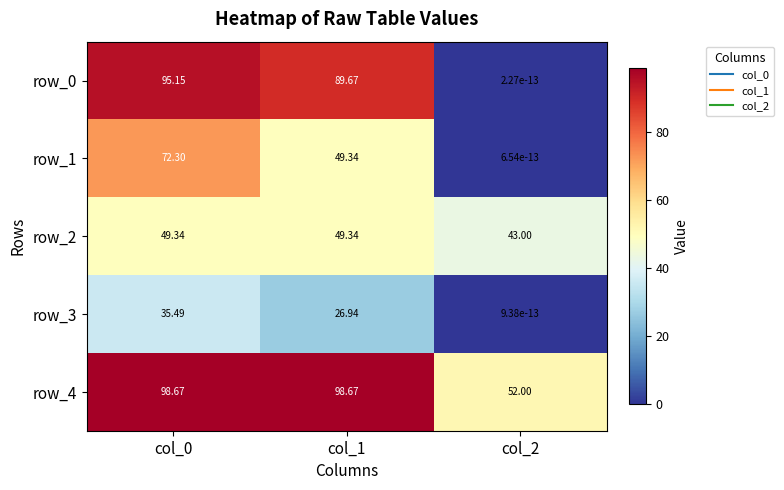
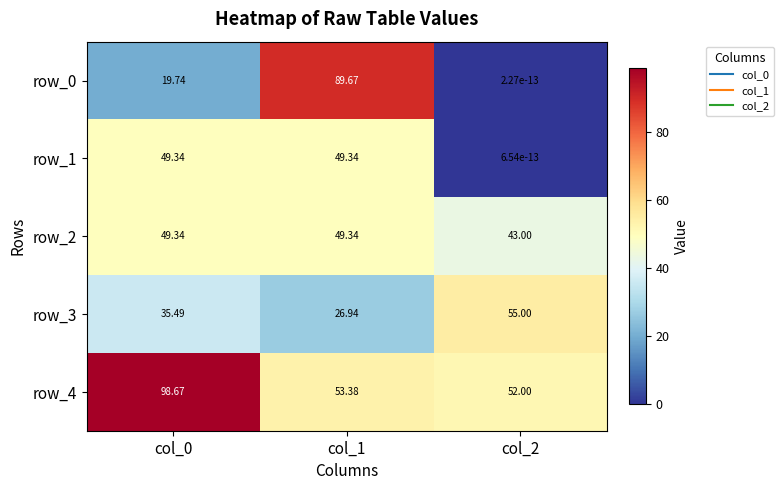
  {
    "row_0": {
-     "col_0": "95.15",
+     "col_0": "19.74",
      "col_1": "89.67",
      "col_2": "2.27e-13"
    },
    "row_1": {
-     "col_0": "72.30",
+     "col_0": "49.34",
      "col_1": "49.34",
      "col_2": "6.54e-13"
    },
    "row_2": {
      "col_0": "49.34",
      "col_1": "49.34",
      "col_2": "43.00"
    },
    "row_3": {
      "col_0": "35.49",
      "col_1": "26.94",
-     "col_2": "9.38e-13"
+     "col_2": "55.00"
    },
    "row_4": {
      "col_0": "98.67",
-     "col_1": "98.67",
+     "col_1": "53.38",
      "col_2": "52.00"
    }
  }
